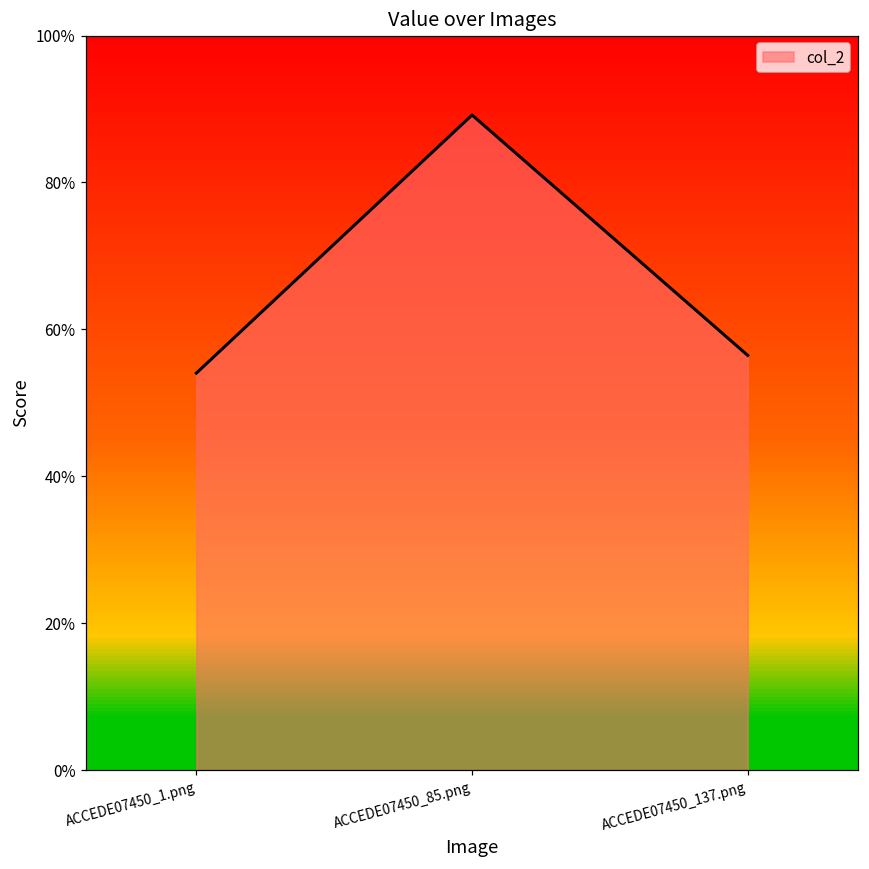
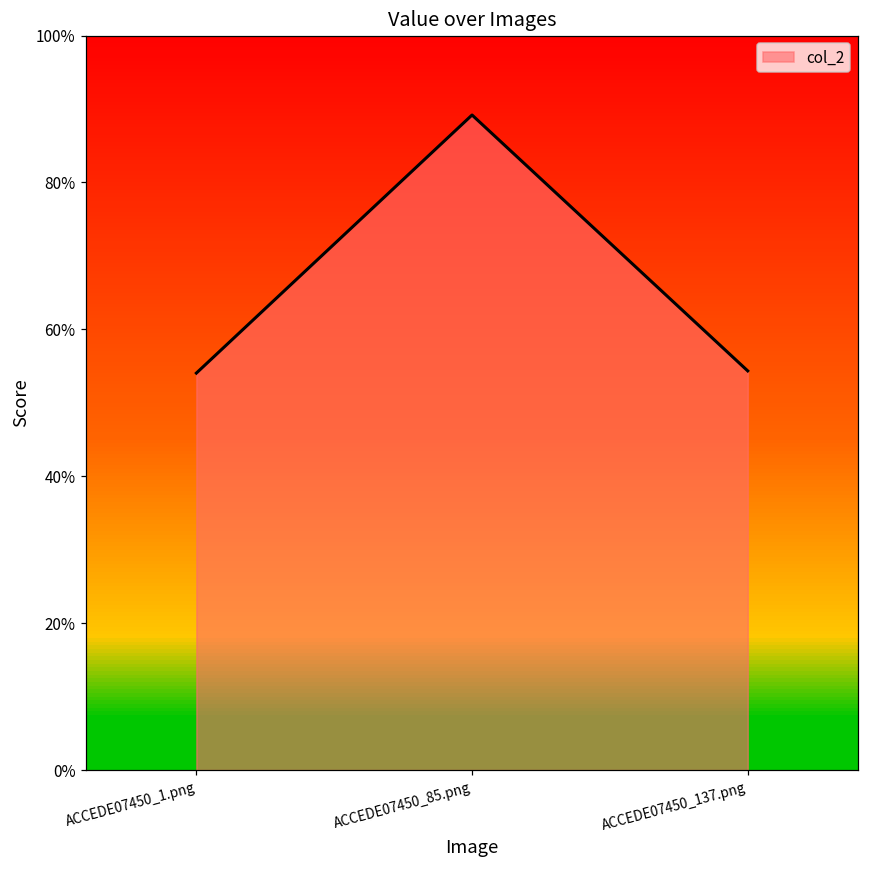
  {
    "ACCEDE07450_1.png": "54%",
    "ACCEDE07450_85.png": "89%",
-   "ACCEDE07450_137.png": "56%"
+   "ACCEDE07450_137.png": "54%"
  }
